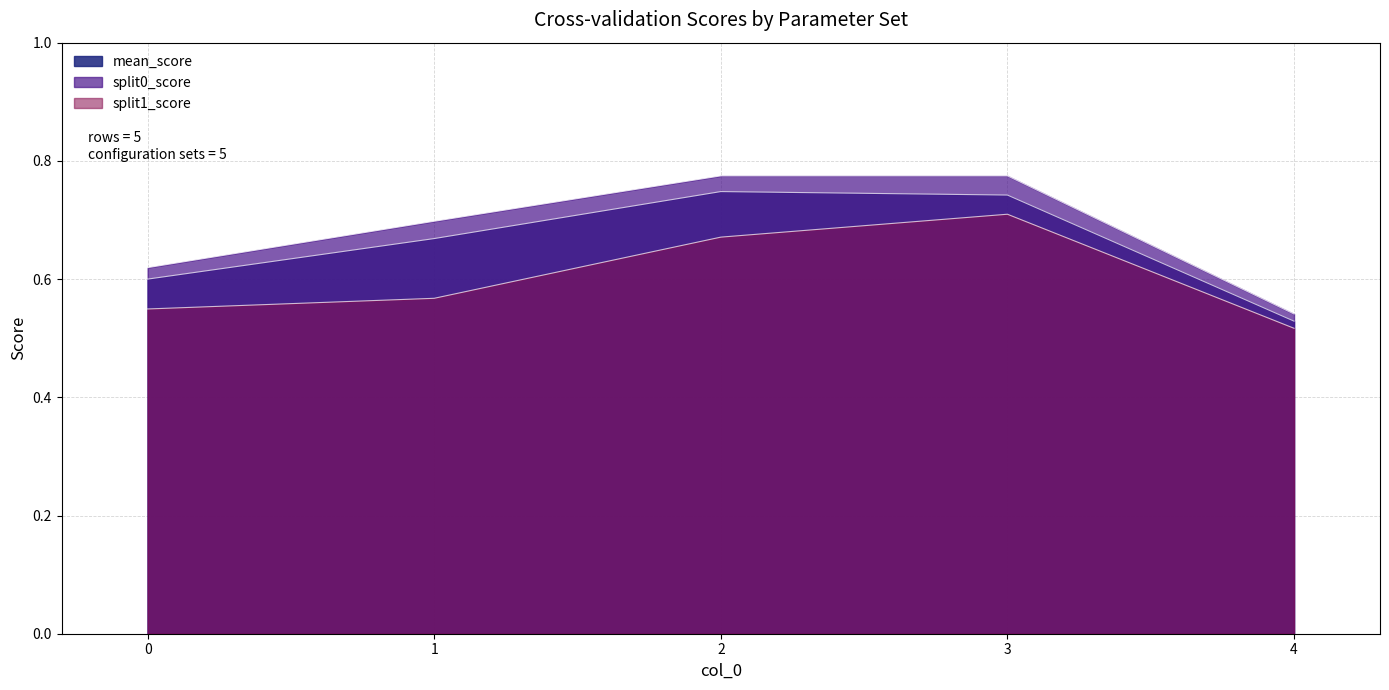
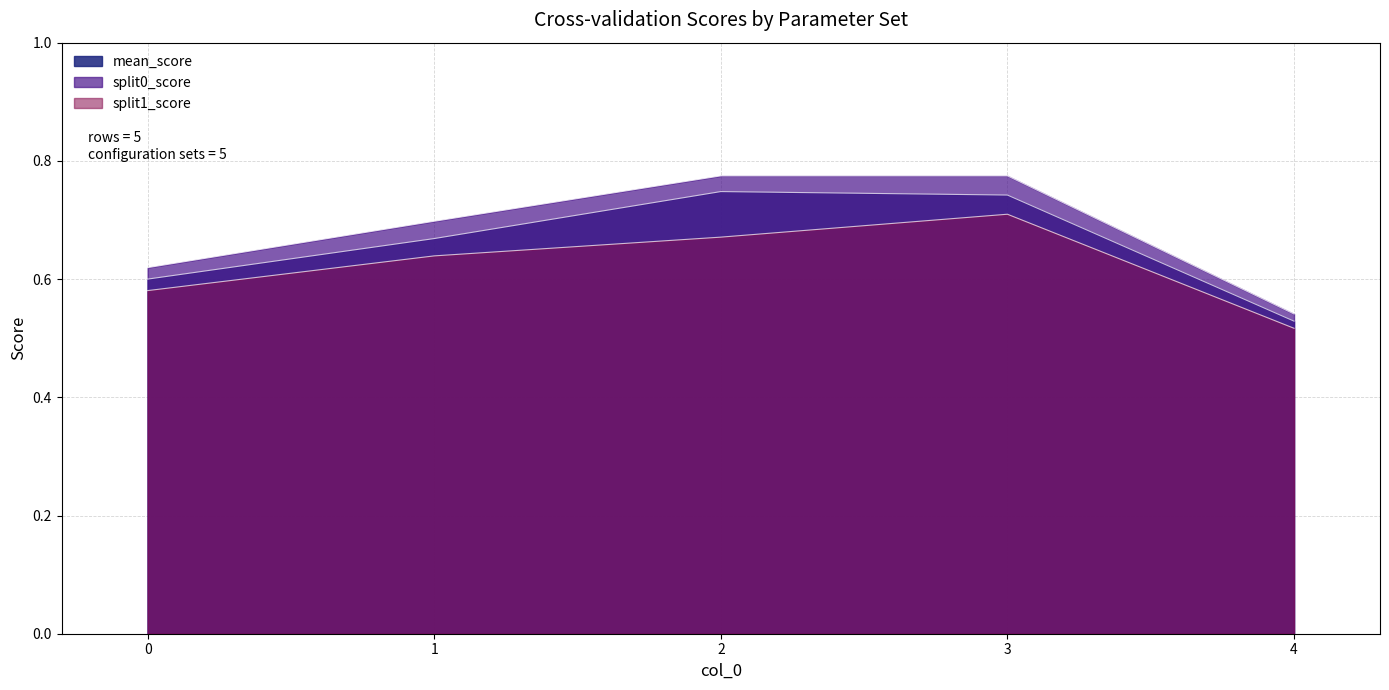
  {
    "split1_score": {
-     "0": 0.55,
-     "1": 0.57,
+     "0": 0.58,
+     "1": 0.64,
      "2": 0.67,
      "3": 0.71,
      "4": 0.52
    }
  }
